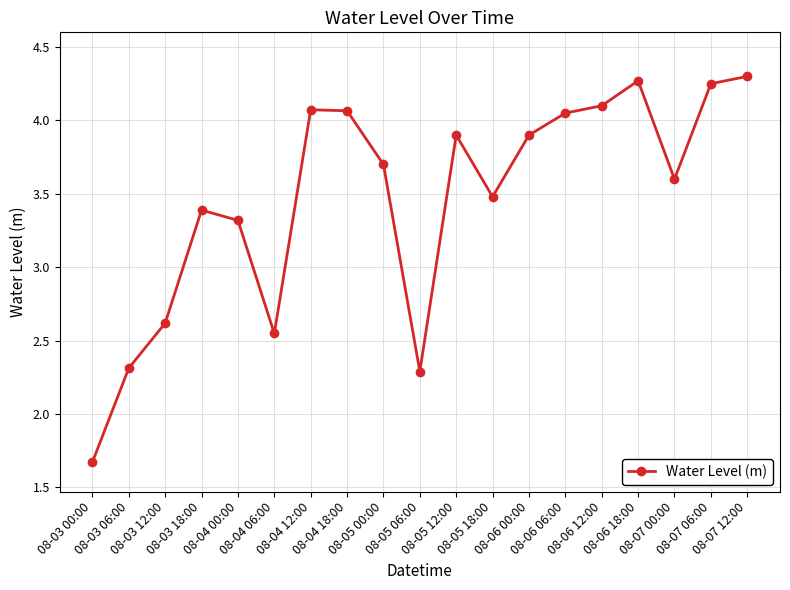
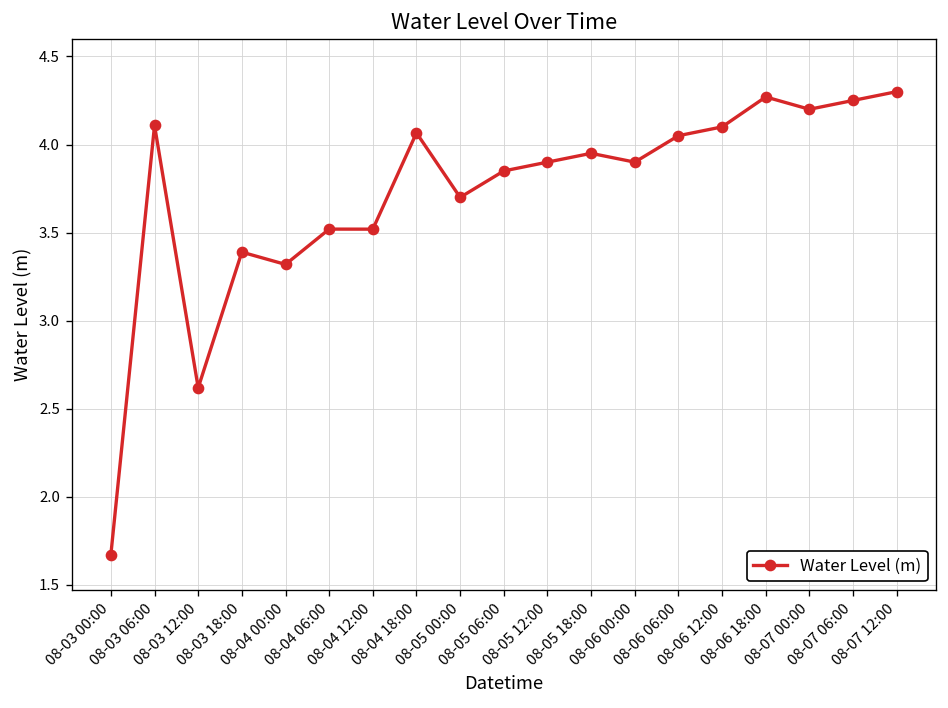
  {
    "08-03 00:00": 1.67,
-   "08-03 06:00": 2.31,
+   "08-03 06:00": 4.11,
    "08-03 12:00": 2.62,
    "08-03 18:00": 3.39,
    "08-04 00:00": 3.32,
-   "08-04 06:00": 2.55,
-   "08-04 12:00": 4.07,
+   "08-04 06:00": 3.52,
+   "08-04 12:00": 3.52,
    "08-04 18:00": 4.07,
    "08-05 00:00": 3.70,
-   "08-05 06:00": 2.29,
+   "08-05 06:00": 3.85,
    "08-05 12:00": 3.90,
-   "08-05 18:00": 3.48,
+   "08-05 18:00": 3.95,
    "08-06 00:00": 3.90,
    "08-06 06:00": 4.05,
    "08-06 12:00": 4.10,
    "08-06 18:00": 4.27,
-   "08-07 00:00": 3.6,
+   "08-07 00:00": 4.2,
    "08-07 06:00": 4.25,
    "08-07 12:00": 4.30
  }
